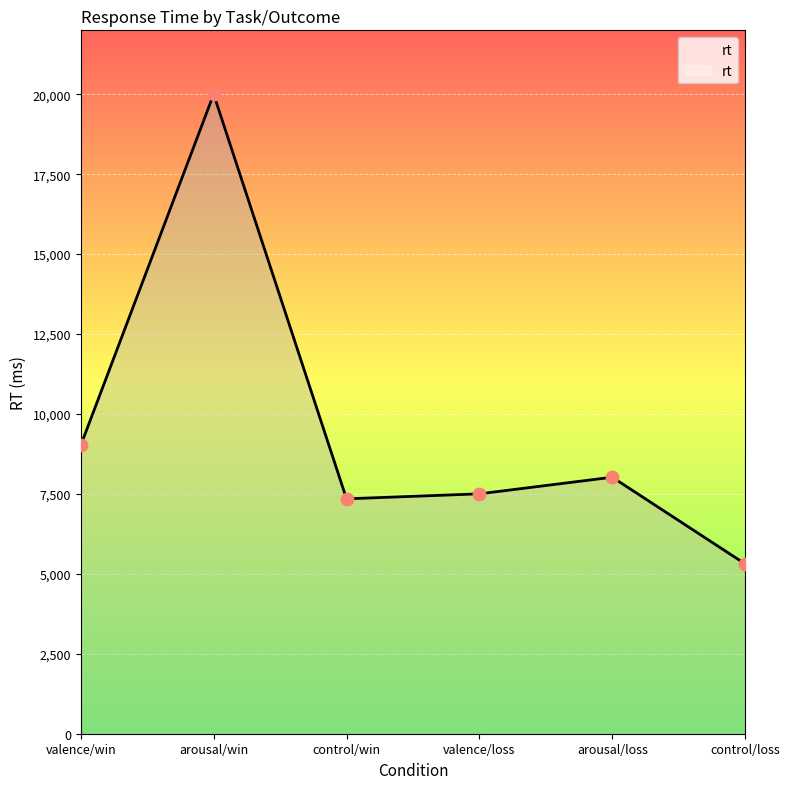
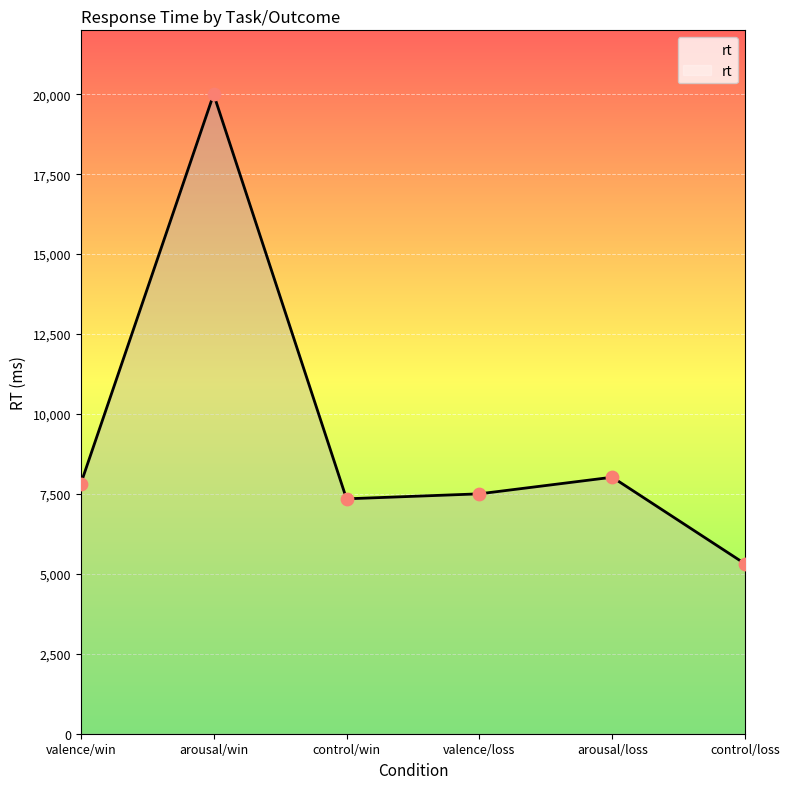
  {
-   "valence/win": "9,000",
+   "valence/win": "7,800",
    "arousal/win": "20,000",
    "control/win": "7,300",
    "valence/loss": "7,500",
    "arousal/loss": "8,000",
    "control/loss": "5,300"
  }
